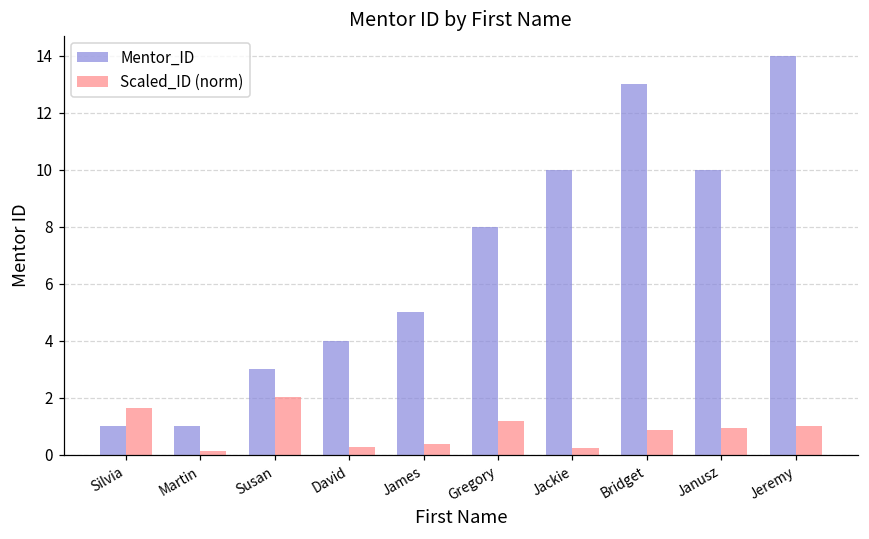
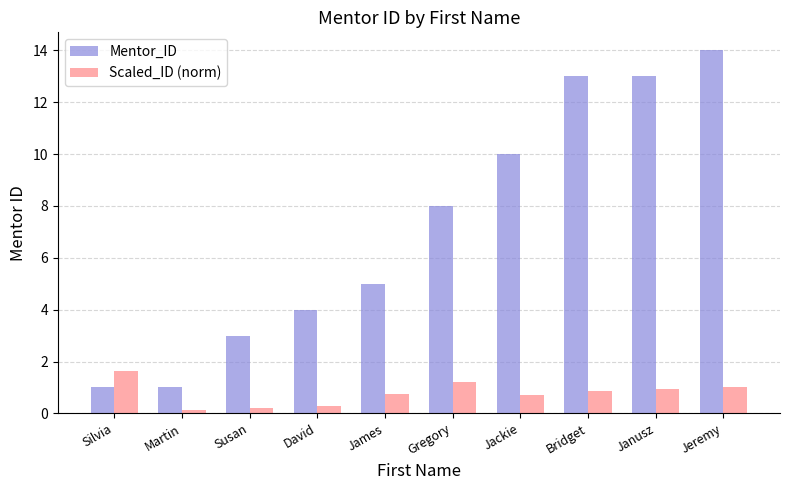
  {
    "Mentor_ID": {
      "Silvia": 1,
      "Martin": 1,
      "Susan": 3,
      "David": 4,
      "James": 5,
      "Gregory": 8,
      "Jackie": 10,
      "Bridget": 13,
-     "Janusz": 10,
+     "Janusz": 13,
      "Jeremy": 14
    },
    "Scaled_ID (norm)": {
      "Silvia": 1.6,
      "Martin": 0.1,
-     "Susan": 2.0,
+     "Susan": 0.2,
      "David": 0.3,
-     "James": 0.4,
+     "James": 0.8,
      "Gregory": 1.2,
-     "Jackie": 0.2,
+     "Jackie": 0.7,
      "Bridget": 0.9,
      "Janusz": 0.9,
      "Jeremy": 1.0
    }
  }
